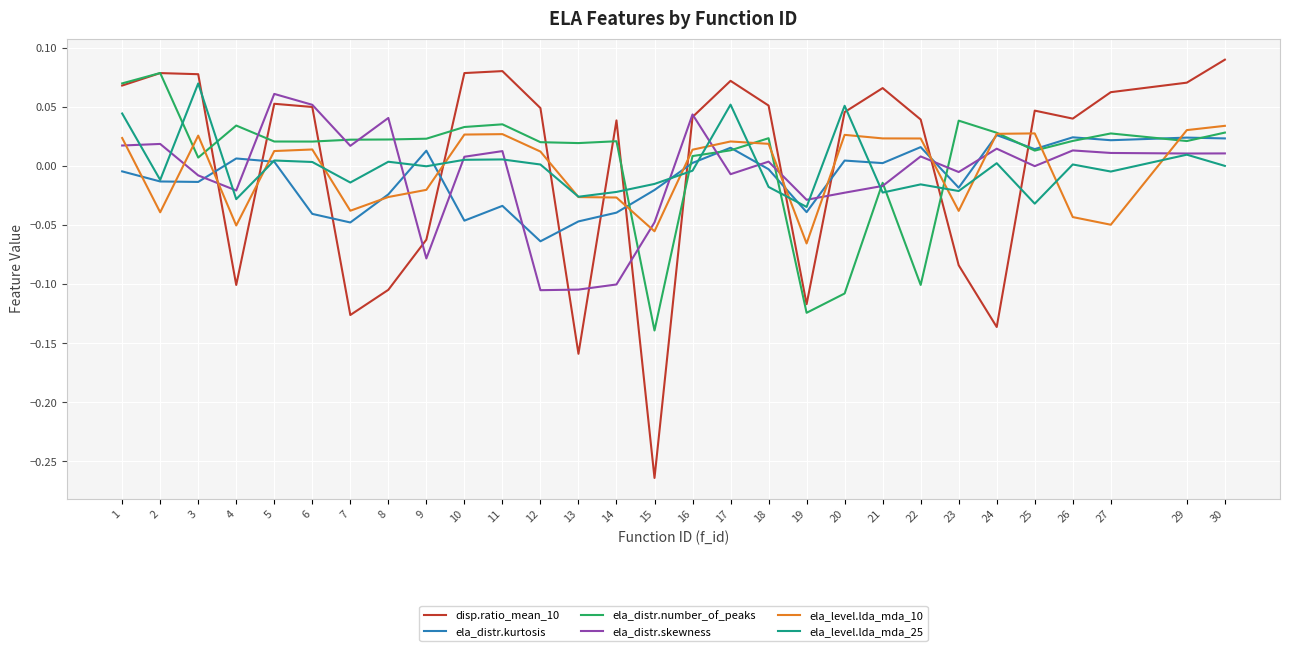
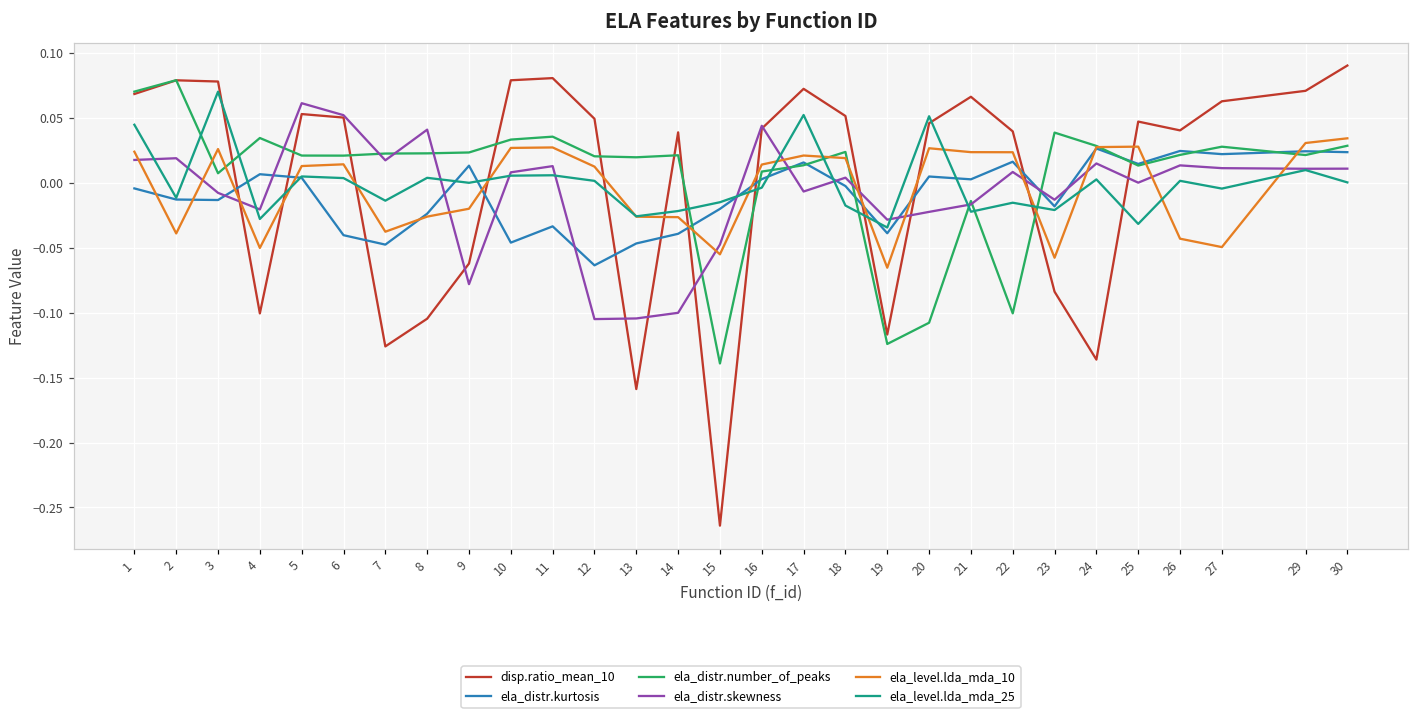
  {
    "disp.ratio_mean_10": {
      "3": 0.078,
      "4": -0.101,
      "5": 0.053,
      "7": -0.126,
      "8": -0.105,
      "9": -0.062,
      "10": 0.079,
      "11": 0.081,
      "12": 0.049,
      "13": -0.159,
      "14": 0.039,
      "15": -0.264,
      "17": 0.072,
      "18": 0.051,
      "19": -0.117,
      "20": 0.046,
      "21": 0.066,
      "22": 0.040,
      "23": -0.084,
      "24": -0.136,
      "25": 0.047,
      "26": 0.040,
      "27": 0.063,
      "29": 0.071,
      "30": 0.090
    },
    "ela_distr.kurtosis": {
      "1": -0.004,
      "3": -0.013,
      "4": 0.007,
      "6": -0.040,
      "7": -0.048,
      "8": -0.024,
      "9": 0.013,
      "10": -0.046,
      "11": -0.034,
      "12": -0.064,
      "13": -0.047,
      "14": -0.039,
      "15": -0.020,
      "16": 0.003,
      "17": 0.016,
      "18": -0.002,
      "19": -0.039,
      "20": 0.005,
      "21": 0.003,
      "22": 0.016,
      "23": -0.018,
      "26": 0.025,
      "27": 0.022,
      "29": 0.024,
      "30": 0.024
    },
    "ela_distr.skewness": {
      "1": 0.018,
      "2": 0.019,
      "3": -0.008,
      "4": -0.021,
      "5": 0.061,
      "7": 0.017,
      "8": 0.041,
      "9": -0.078,
      "10": 0.008,
      "11": 0.013,
      "12": -0.105,
      "13": -0.104,
      "14": -0.100,
      "15": -0.048,
      "17": -0.007,
      "18": 0.004,
      "19": -0.028,
      "20": -0.022,
      "21": -0.017,
      "22": 0.008,
-     "23": -0.005,
+     "23": -0.013,
      "24": 0.015,
      "25": 0.000,
      "26": 0.013,
      "27": 0.011,
      "30": 0.011
    },
    "ela_level.lda_mda_10": {
      "1": 0.024,
      "2": -0.039,
      "3": 0.026,
      "4": -0.050,
      "5": 0.013,
      "6": 0.014,
      "7": -0.038,
      "8": -0.026,
      "9": -0.020,
      "10": 0.027,
      "11": 0.027,
      "12": 0.012,
      "14": -0.026,
      "15": -0.055,
      "16": 0.014,
      "17": 0.021,
      "18": 0.019,
      "19": -0.065,
      "20": 0.027,
      "21": 0.024,
      "22": 0.024,
-     "23": -0.038,
+     "23": -0.058,
      "25": 0.028,
      "26": -0.043,
      "27": -0.049,
      "29": 0.031,
      "30": 0.034
    }
  }
